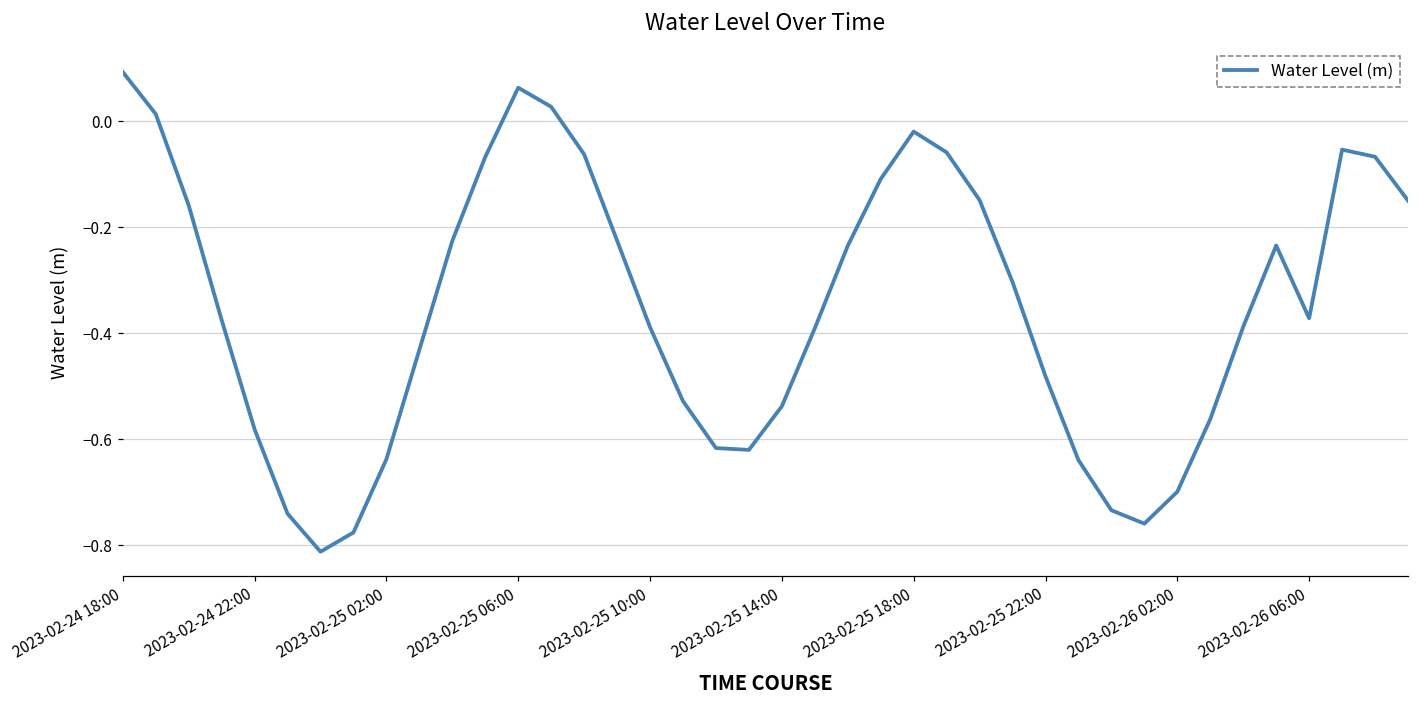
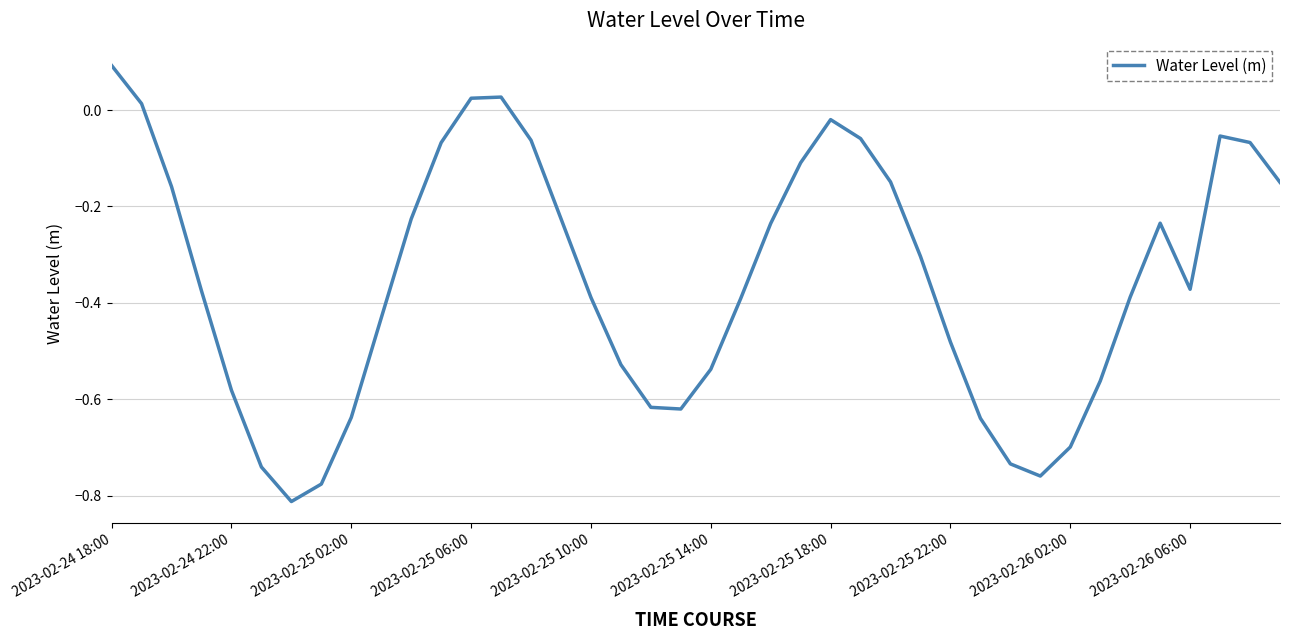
  {
    "2023-02-24 18:00": 0.09,
    "2023-02-24 22:00": -0.58,
    "2023-02-25 02:00": -0.64,
-   "2023-02-25 06:00": 0.06,
+   "2023-02-25 06:00": 0.02,
    "2023-02-25 10:00": -0.39,
    "2023-02-25 14:00": -0.54,
    "2023-02-25 18:00": -0.02,
    "2023-02-25 22:00": -0.48,
    "2023-02-26 02:00": -0.70,
    "2023-02-26 06:00": -0.37
  }
